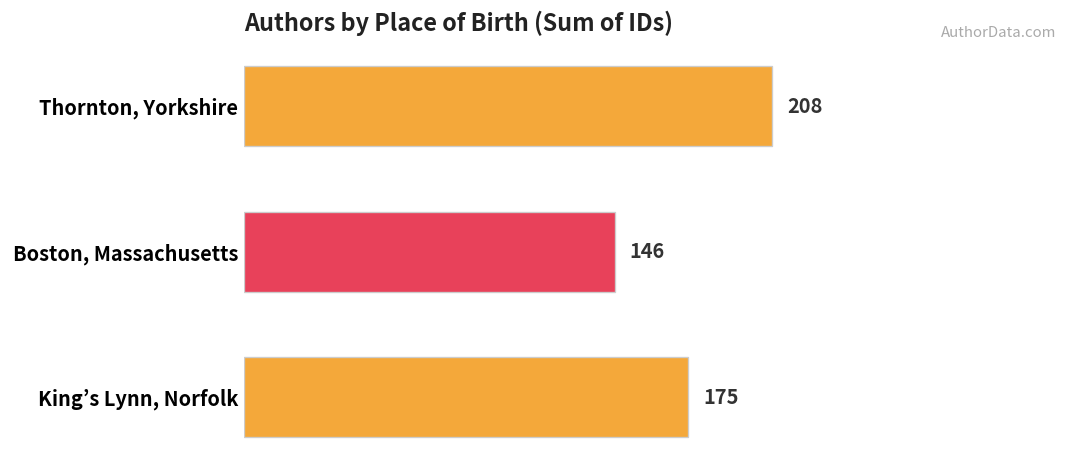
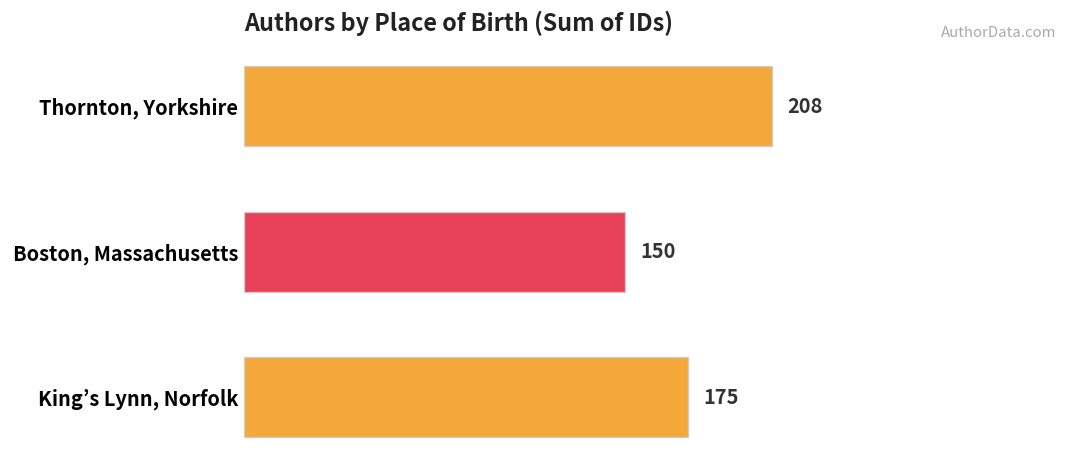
  {
    "Thornton, Yorkshire": 208,
-   "Boston, Massachusetts": 146,
+   "Boston, Massachusetts": 150,
    "King’s Lynn, Norfolk": 175
  }
